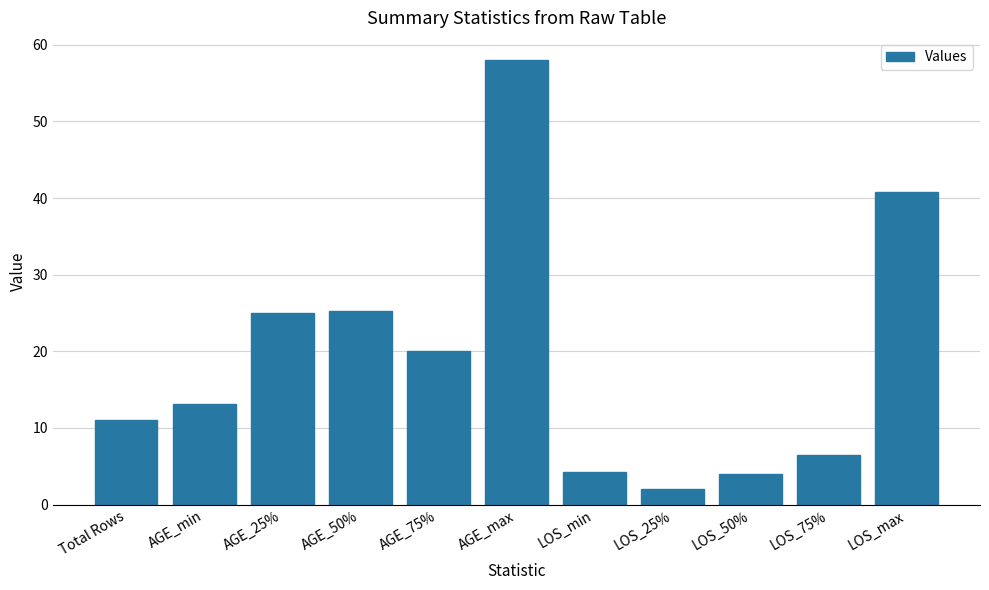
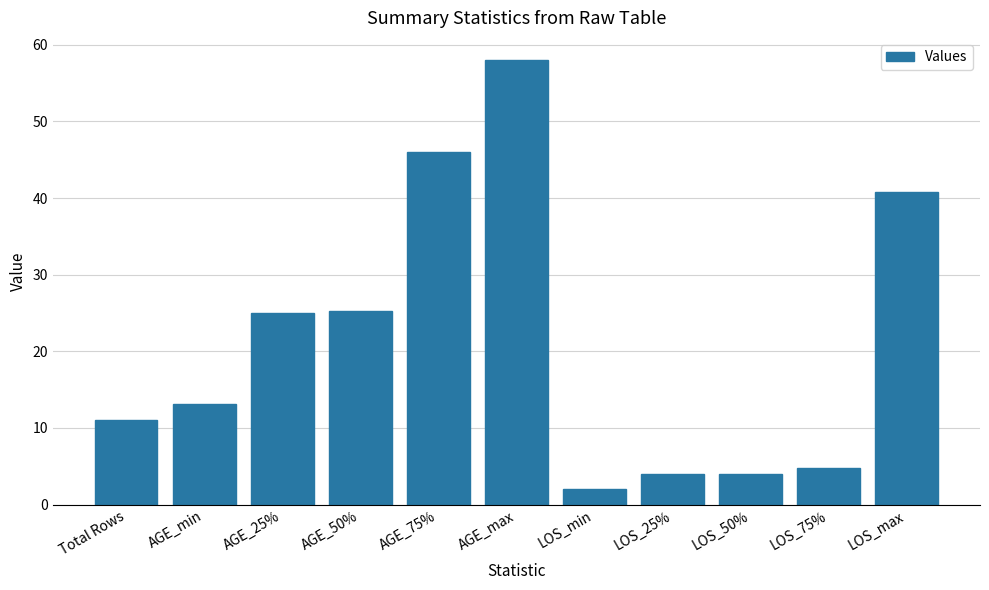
  {
    "Total Rows": 11,
    "AGE_min": 13,
    "AGE_25%": 25,
    "AGE_50%": 25,
-   "AGE_75%": 20,
+   "AGE_75%": 46,
    "AGE_max": 58,
-   "LOS_min": 4,
-   "LOS_25%": 2,
+   "LOS_min": 2,
+   "LOS_25%": 4,
    "LOS_50%": 4,
-   "LOS_75%": 7,
+   "LOS_75%": 5,
    "LOS_max": 41
  }
